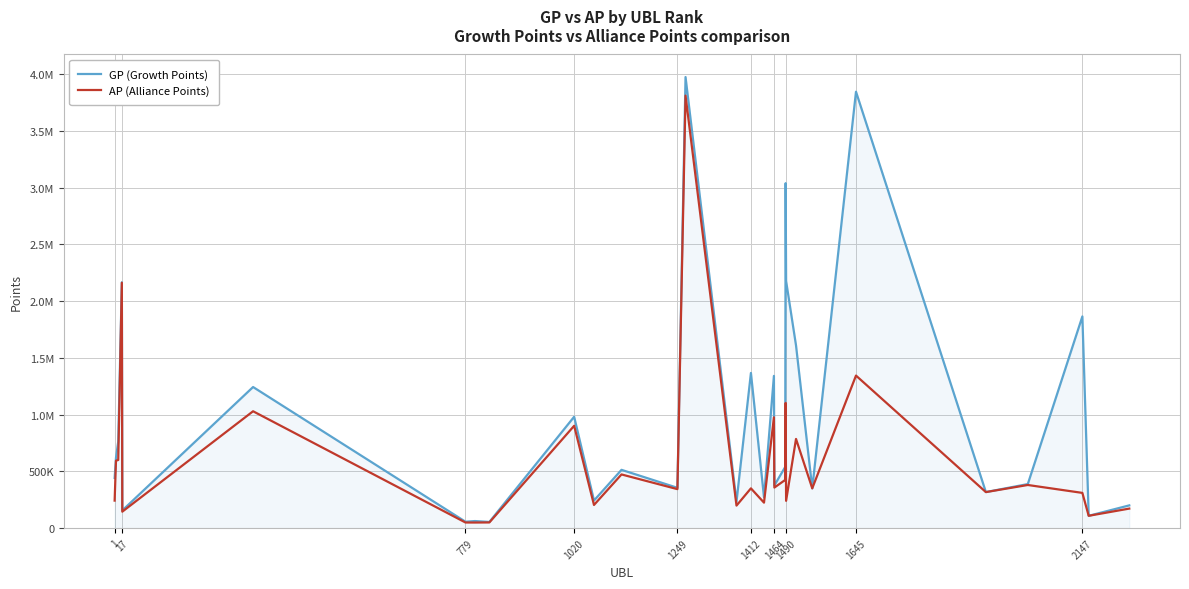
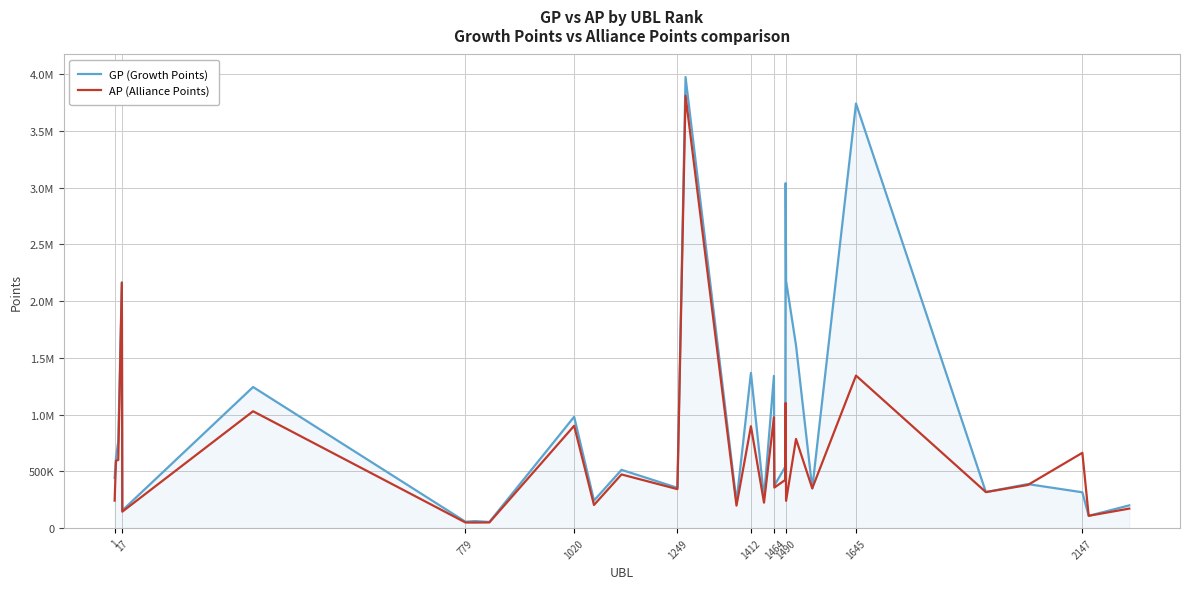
  {
    "GP (Growth Points)": {
      "1": 440000,
      "1020": 980000,
      "1412": 1370000,
      "1490": 2180000,
-     "1645": 3840000,
-     "2147": 1860000
+     "1645": 3740000,
+     "2147": 320000
    },
    "AP (Alliance Points)": {
      "1": 240000,
      "1020": 900000,
-     "1412": 350000,
+     "1412": 900000,
      "1490": 240000,
      "1645": 1340000,
-     "2147": 310000
+     "2147": 660000
    }
  }
